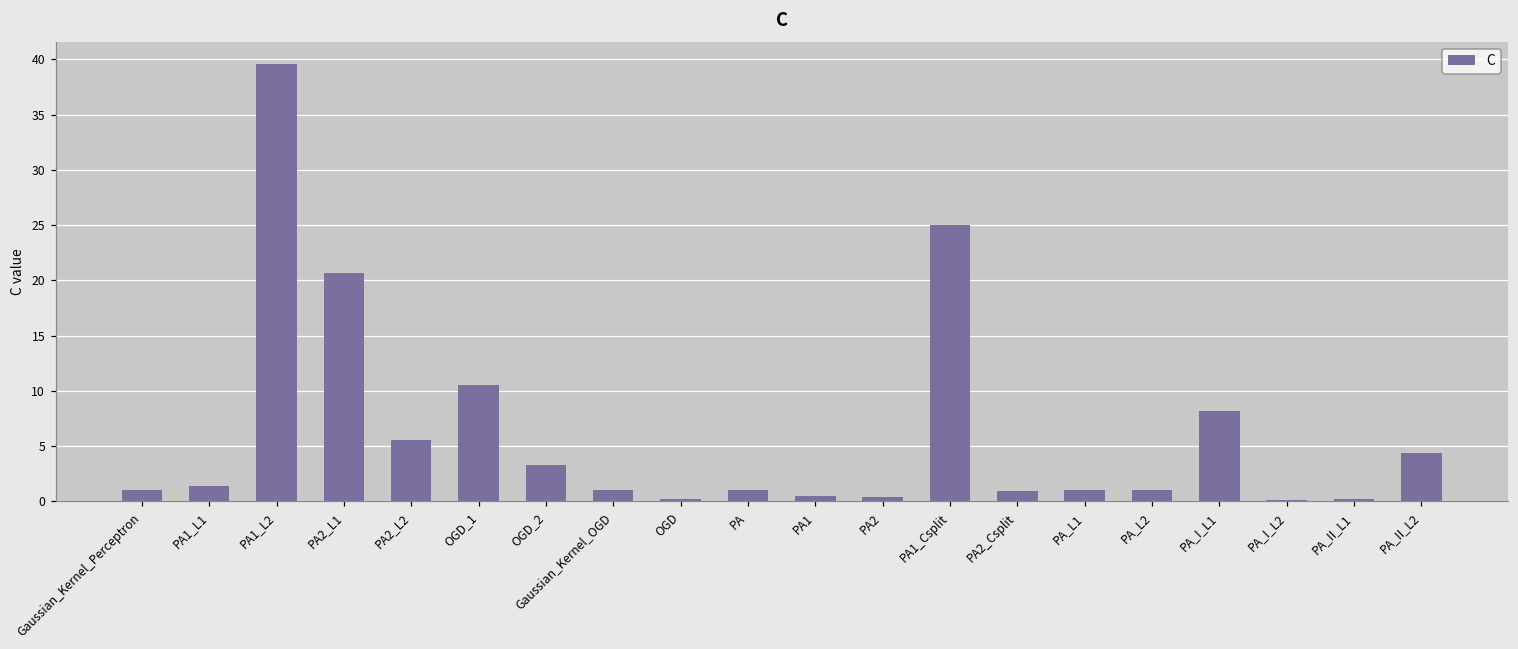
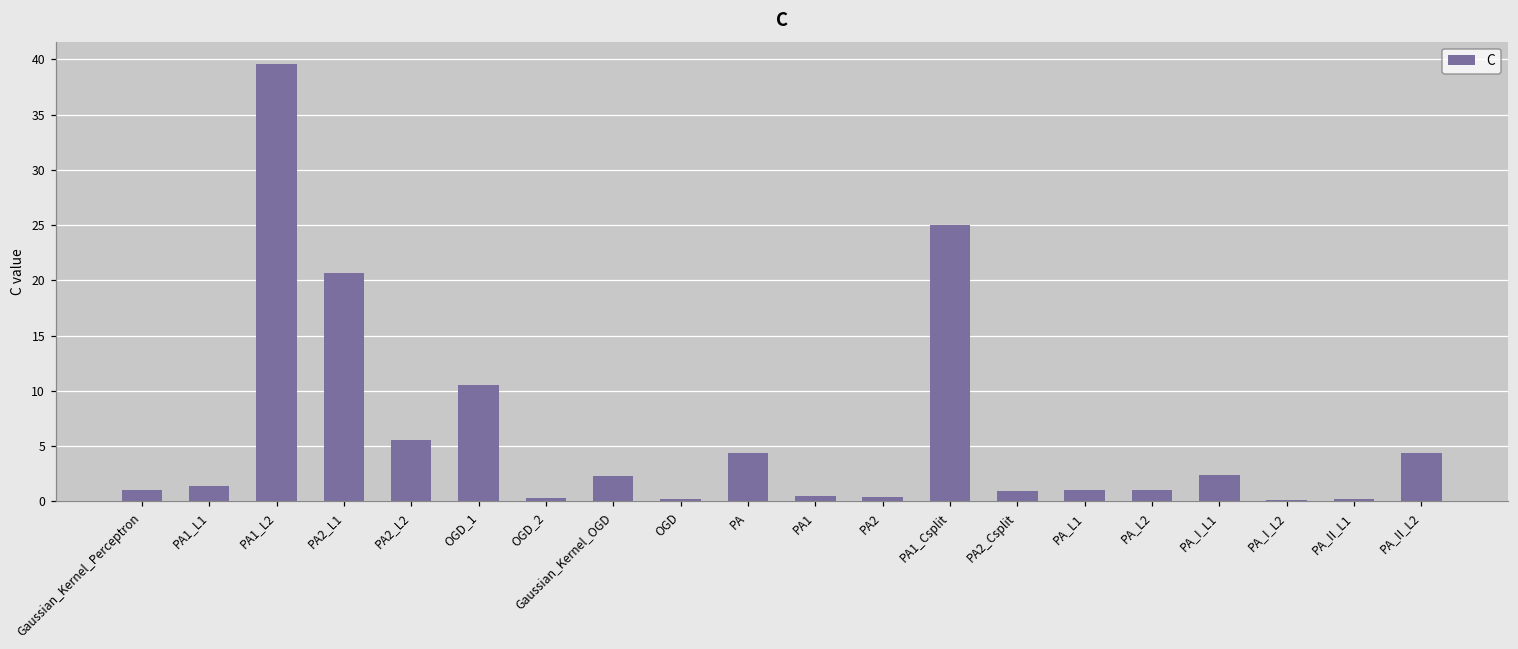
  {
    "Gaussian_Kernel_Perceptron": 1.0,
    "PA1_L1": 1.4,
    "PA1_L2": 39.6,
    "PA2_L1": 20.7,
    "PA2_L2": 5.5,
    "OGD_1": 10.5,
-   "OGD_2": 3.3,
-   "Gaussian_Kernel_OGD": 1.0,
+   "OGD_2": 0.3,
+   "Gaussian_Kernel_OGD": 2.3,
    "OGD": 0.2,
-   "PA": 1.0,
+   "PA": 4.4,
    "PA1": 0.5,
    "PA2": 0.4,
    "PA1_Csplit": 25.1,
    "PA2_Csplit": 1.0,
    "PA_L1": 1.0,
    "PA_L2": 1.0,
-   "PA_I_L1": 8.1,
+   "PA_I_L1": 2.4,
    "PA_II_L2": 4.3
  }
